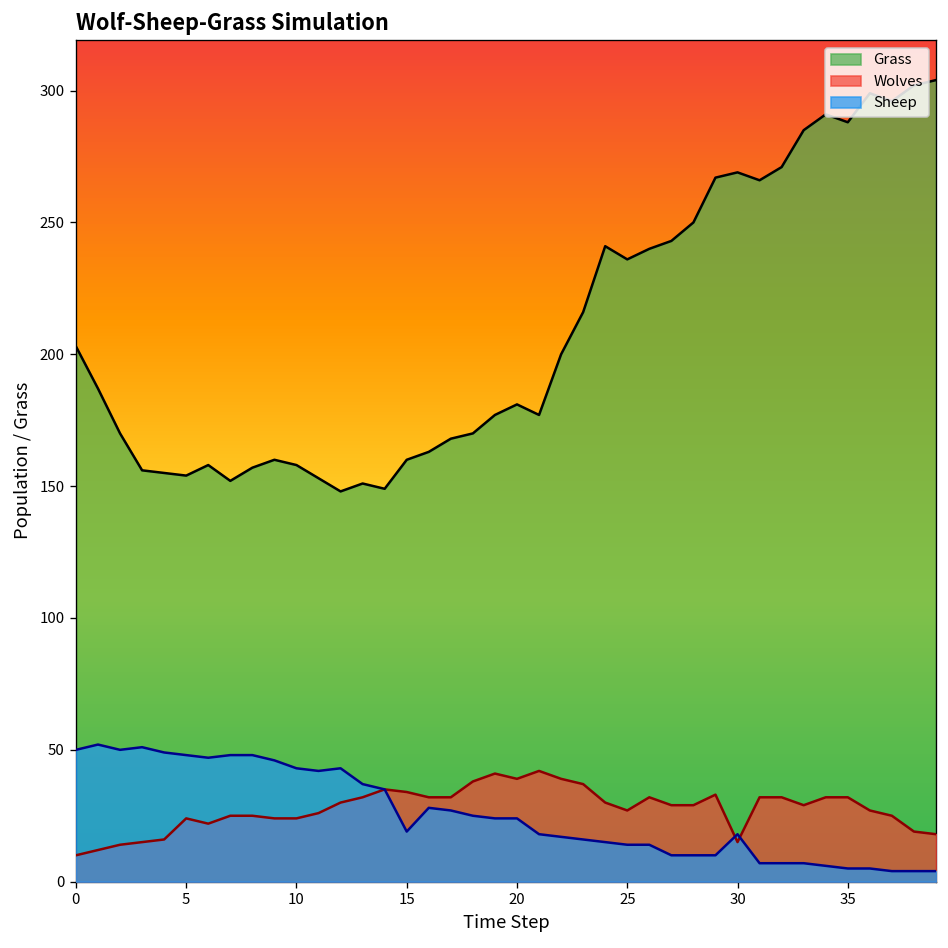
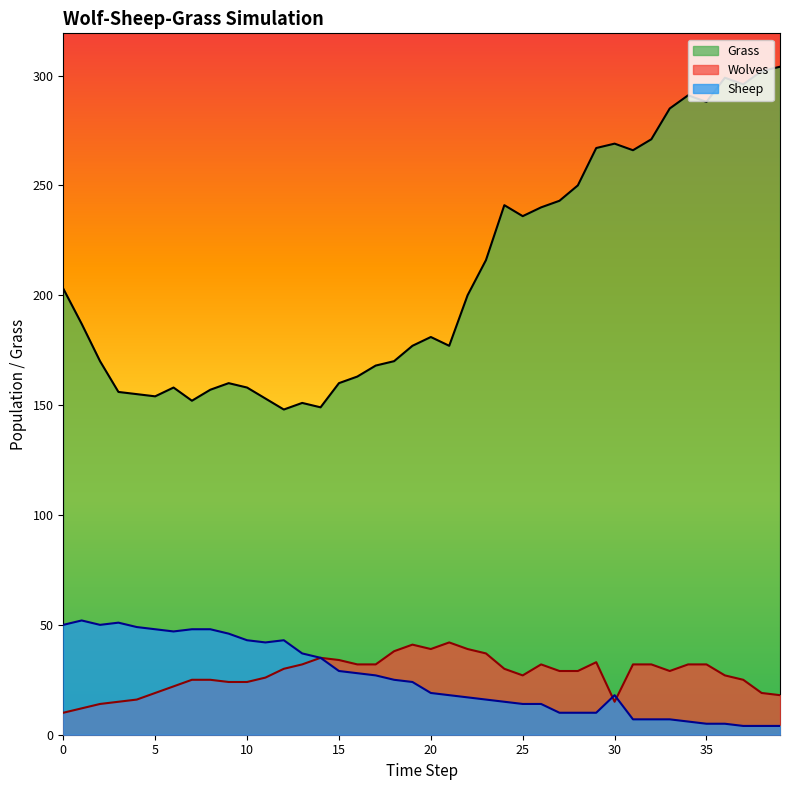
  {
    "Grass": {
      "0": 203,
      "5": 154,
      "10": 158,
      "15": 160,
      "20": 181,
      "25": 236,
      "30": 269,
      "35": 288
    },
    "Wolves": {
      "0": 10,
-     "5": 24,
+     "5": 19,
      "10": 24,
      "15": 34,
      "20": 39,
      "25": 27,
      "30": 15,
      "35": 32
    },
    "Sheep": {
      "0": 50,
      "5": 48,
      "10": 43,
-     "15": 19,
-     "20": 24,
+     "15": 29,
+     "20": 19,
      "25": 14,
      "30": 18,
      "35": 5
    }
  }
